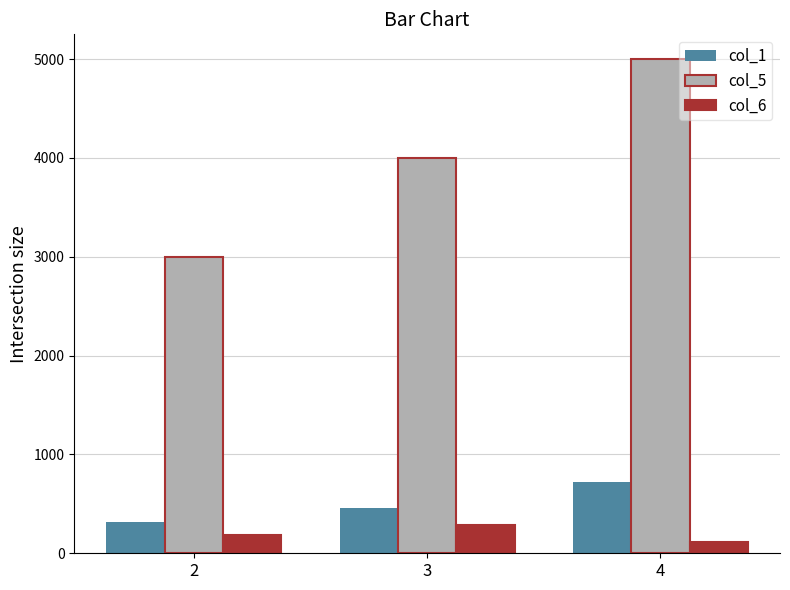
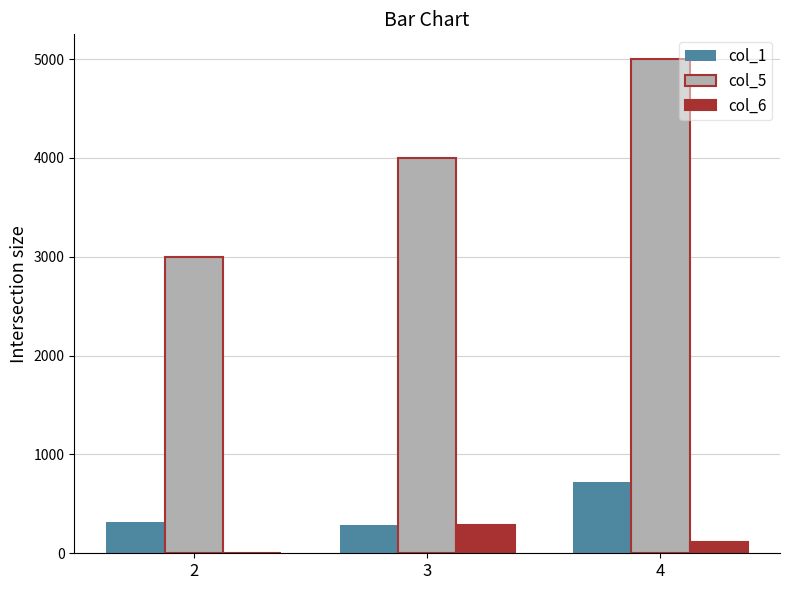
  {
    "col_1": {
      "2": 300,
-     "3": 500,
+     "3": 300,
      "4": 700
    },
    "col_5": {
      "2": 3000,
      "3": 4000,
      "4": 5000
    },
    "col_6": {
-     "2": 200,
+     "2": 0,
      "3": 300,
      "4": 100
    }
  }
